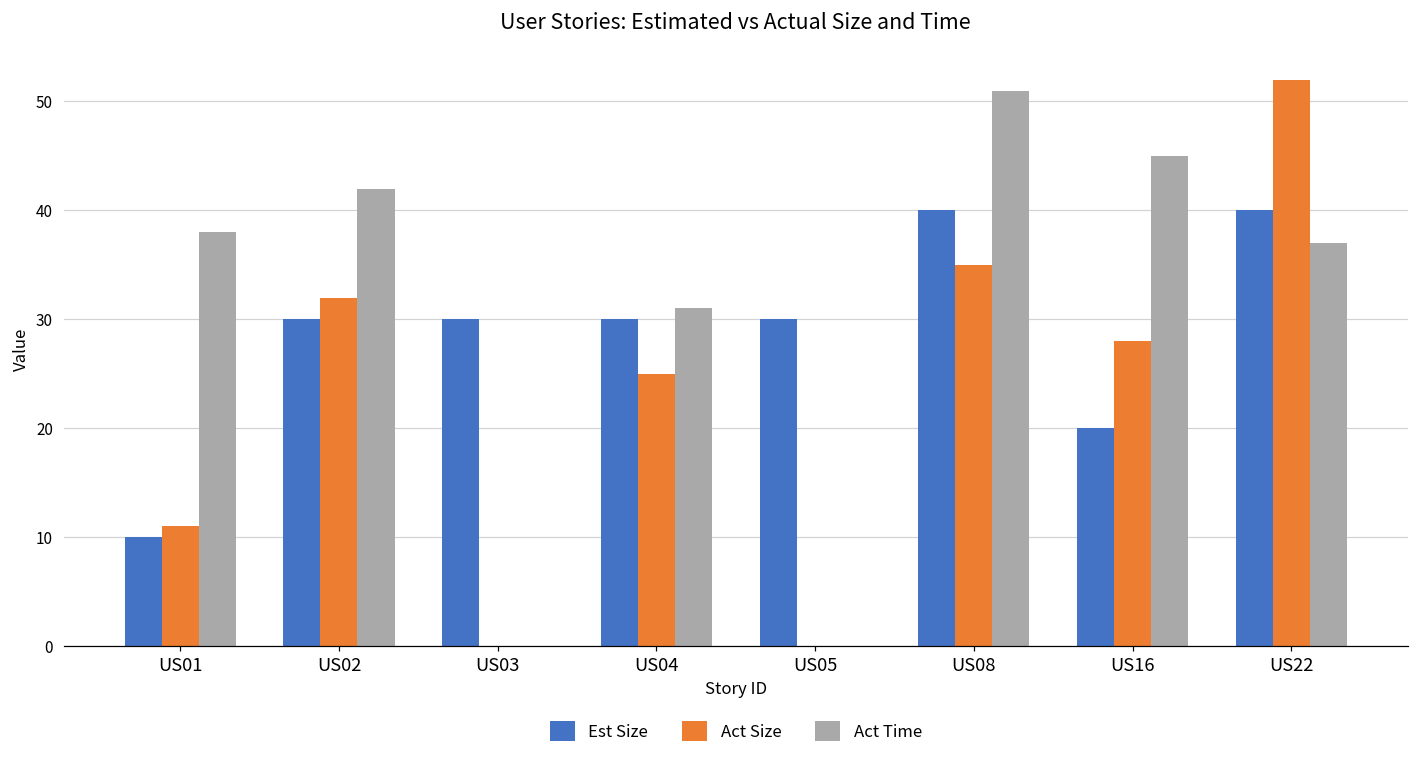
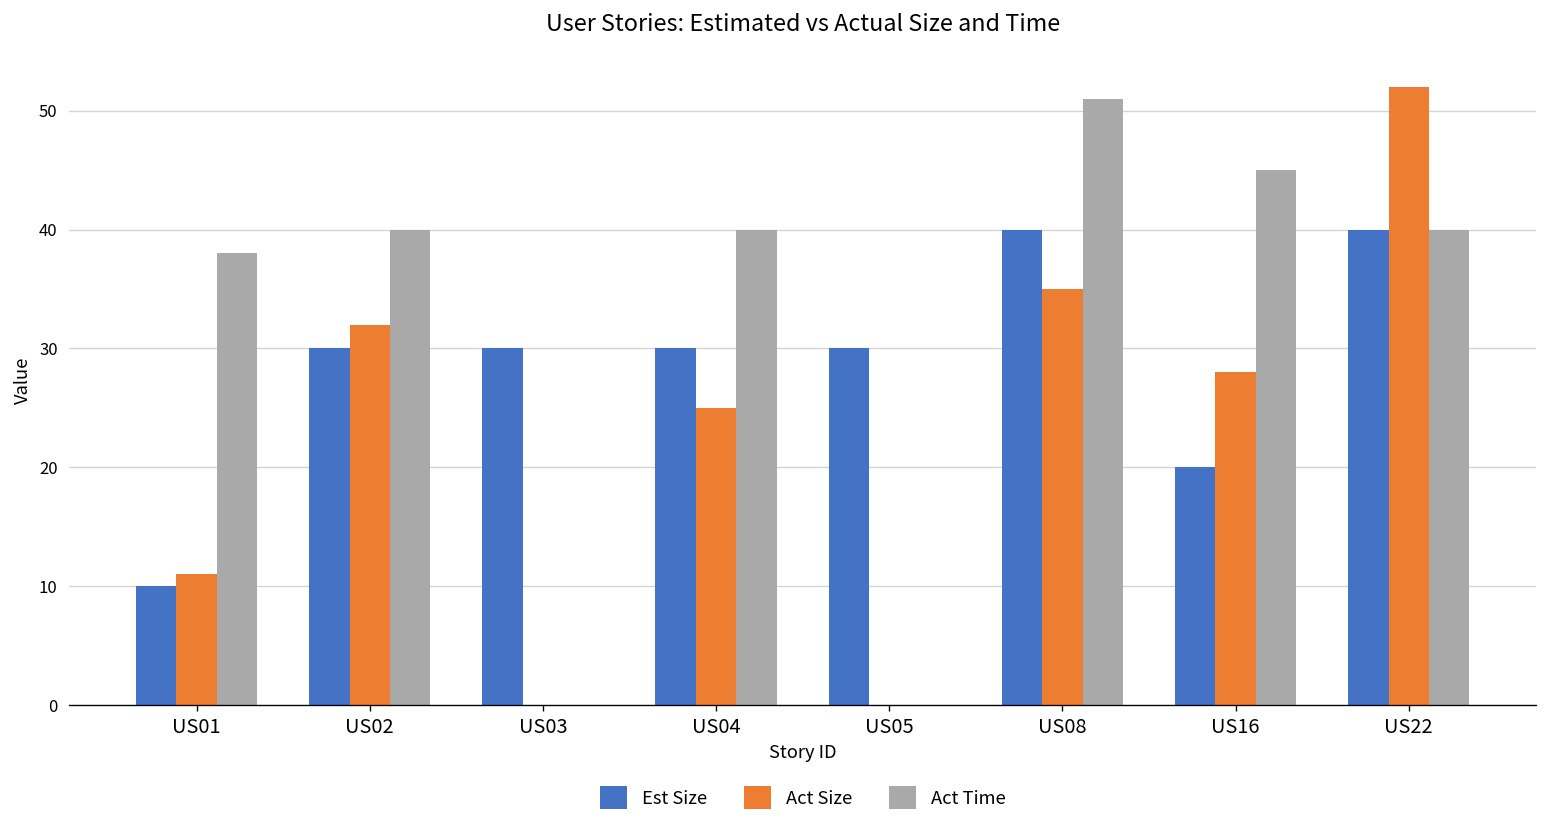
  {
    "Est Size": {
      "US01": 10,
      "US02": 30,
      "US03": 30,
      "US04": 30,
      "US05": 30,
      "US08": 40,
      "US16": 20,
      "US22": 40
    },
    "Act Size": {
      "US01": 11,
      "US02": 32,
      "US03": 0,
      "US04": 25,
      "US05": 0,
      "US08": 35,
      "US16": 28,
      "US22": 52
    },
    "Act Time": {
      "US01": 38,
-     "US02": 42,
+     "US02": 40,
      "US03": 0,
-     "US04": 31,
+     "US04": 40,
      "US05": 0,
      "US08": 51,
      "US16": 45,
-     "US22": 37
+     "US22": 40
    }
  }
